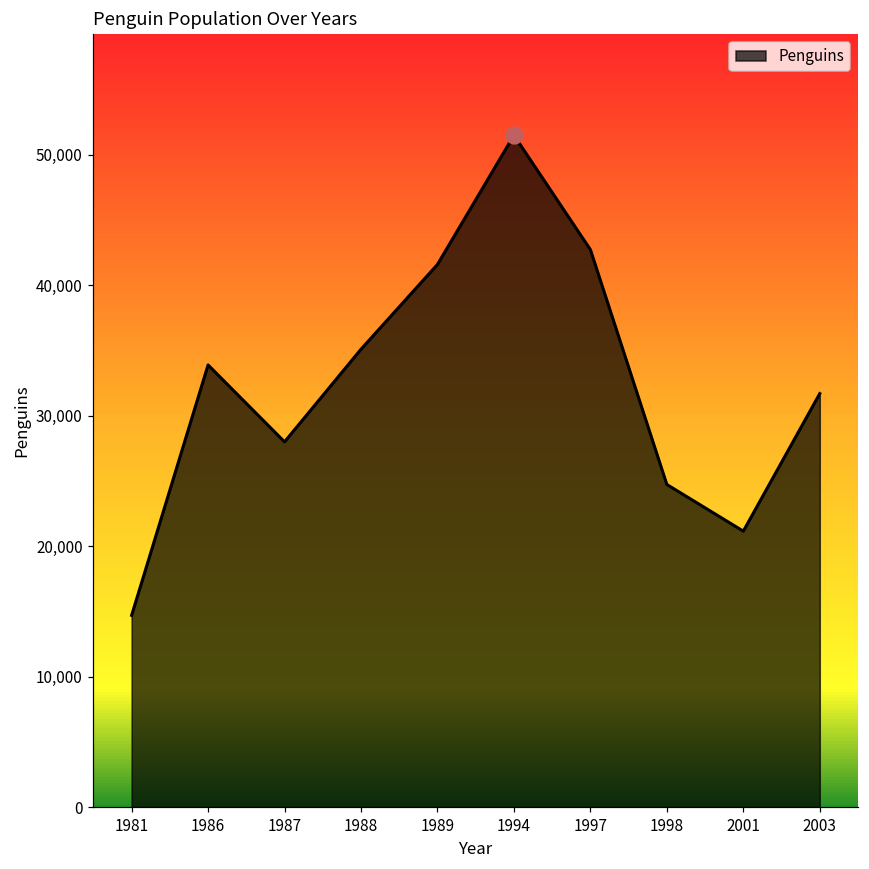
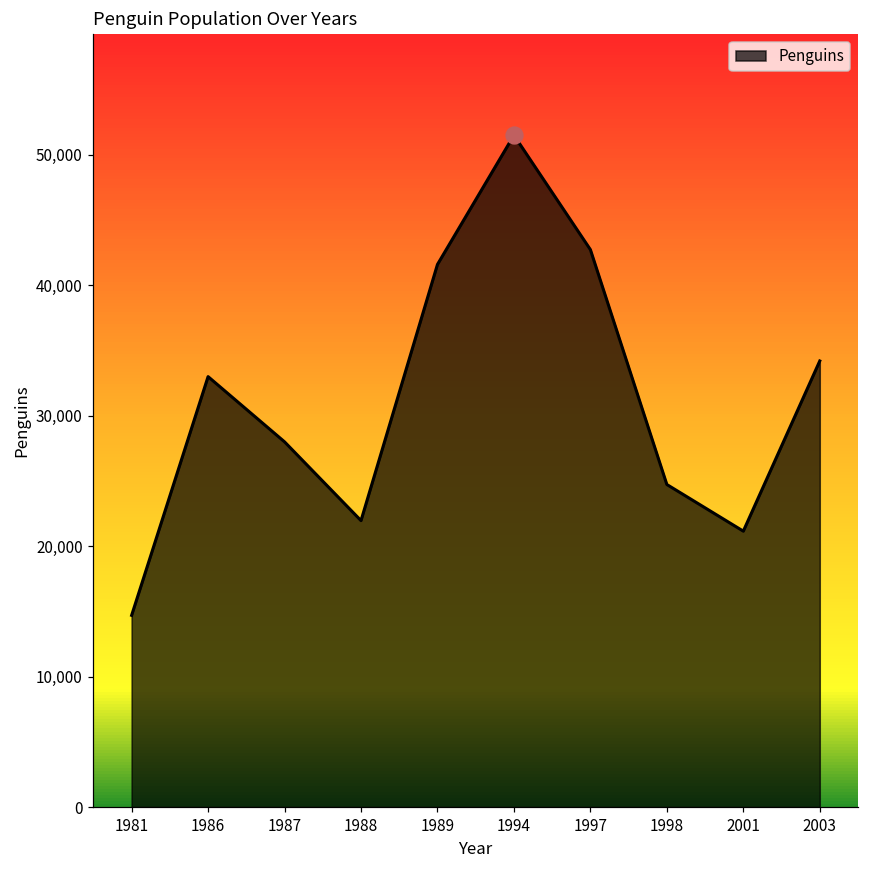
  {
    "Penguins": {
      "1981": "14,700",
-     "1986": "33,900",
+     "1986": "33,000",
      "1987": "28,000",
-     "1988": "35,100",
+     "1988": "22,000",
      "1989": "41,600",
      "1997": "42,700",
      "1998": "24,700",
      "2001": "21,200",
-     "2003": "31,700"
+     "2003": "34,200"
    }
  }
